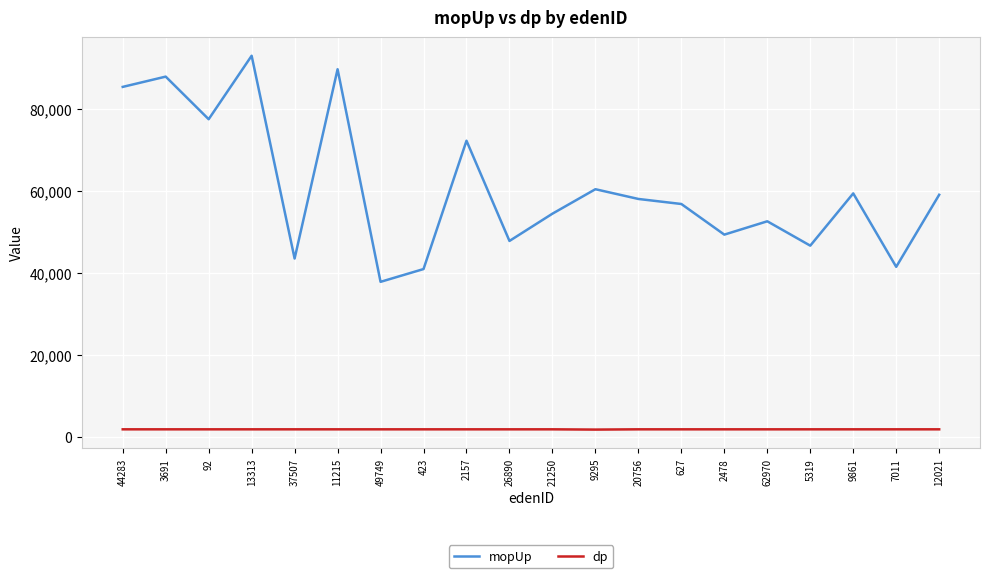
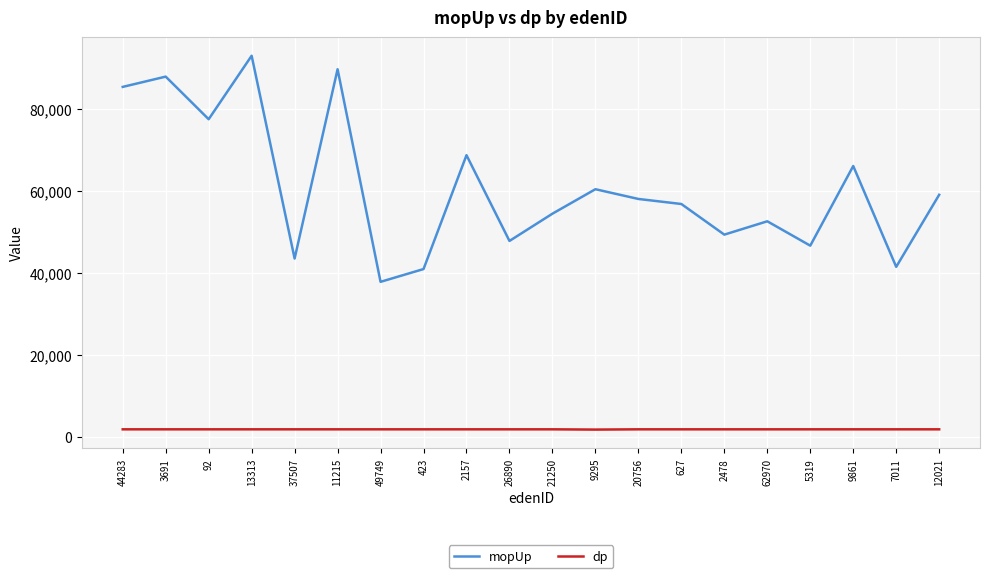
  {
    "mopUp": {
      "44283": "85,000",
      "3691": "88,000",
      "92": "78,000",
      "13313": "93,000",
      "37507": "44,000",
      "11215": "90,000",
      "49749": "38,000",
      "423": "41,000",
-     "2157": "72,000",
+     "2157": "69,000",
      "26890": "48,000",
      "21250": "55,000",
      "9295": "60,000",
      "20756": "58,000",
      "627": "57,000",
      "2478": "49,000",
      "62970": "53,000",
      "5319": "47,000",
-     "9861": "59,000",
+     "9861": "66,000",
      "7011": "42,000",
      "12021": "59,000"
    },
    "dp": {
      "44283": "2,000",
      "3691": "2,000",
      "92": "2,000",
      "13313": "2,000",
      "37507": "2,000",
      "11215": "2,000",
      "49749": "2,000",
      "423": "2,000",
      "2157": "2,000",
      "26890": "2,000",
      "21250": "2,000",
      "9295": "2,000",
      "20756": "2,000",
      "627": "2,000",
      "2478": "2,000",
      "62970": "2,000",
      "5319": "2,000",
      "9861": "2,000",
      "7011": "2,000",
      "12021": "2,000"
    }
  }
